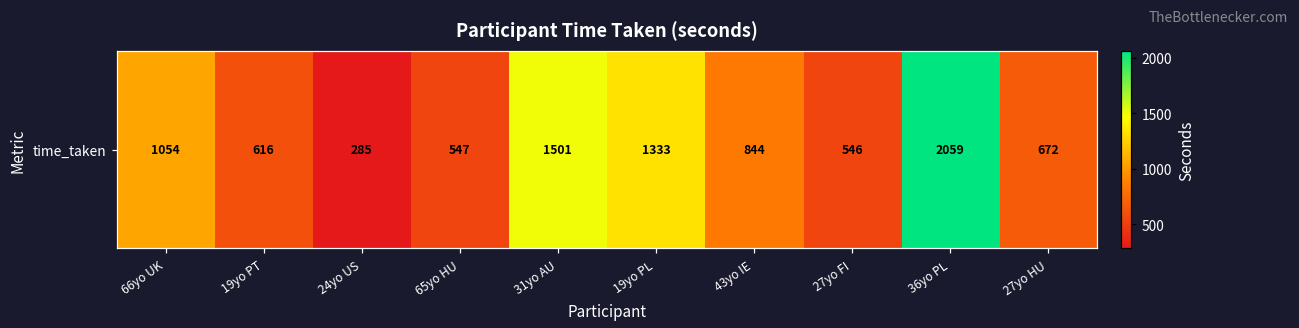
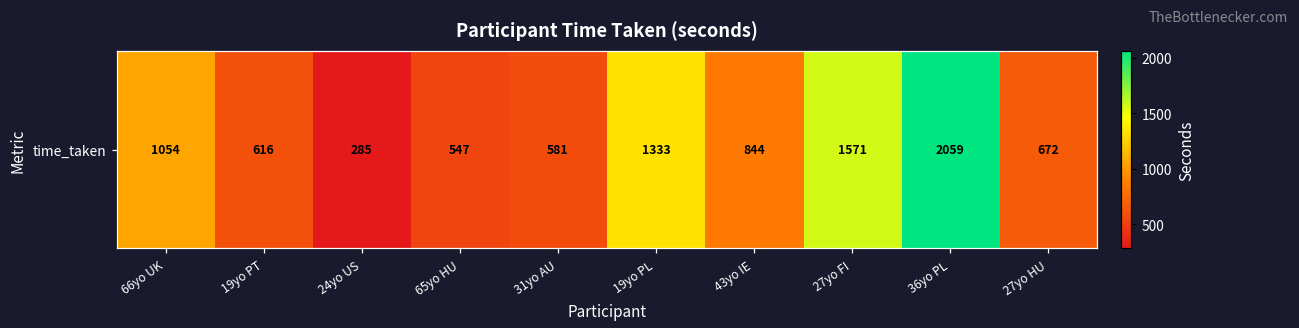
  {
    "time_taken": {
      "66yo UK": 1054,
      "19yo PT": 616,
      "24yo US": 285,
      "65yo HU": 547,
-     "31yo AU": 1501,
+     "31yo AU": 581,
      "19yo PL": 1333,
      "43yo IE": 844,
-     "27yo FI": 546,
+     "27yo FI": 1571,
      "36yo PL": 2059,
      "27yo HU": 672
    }
  }
